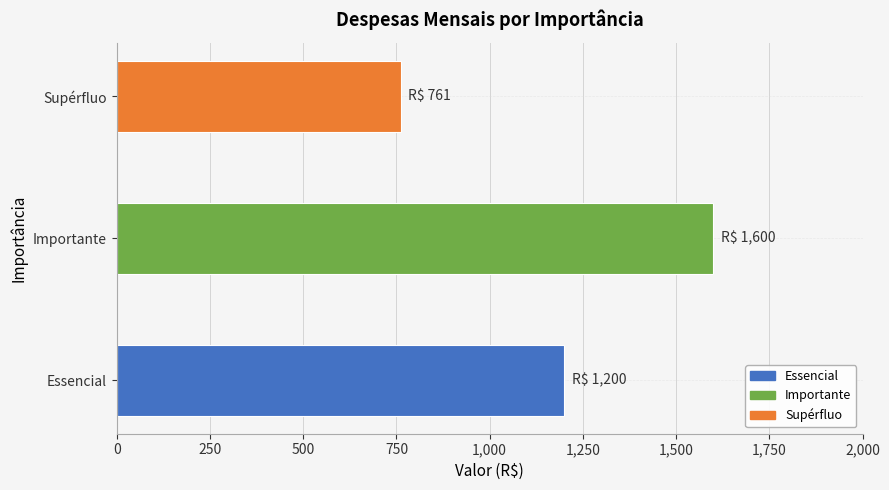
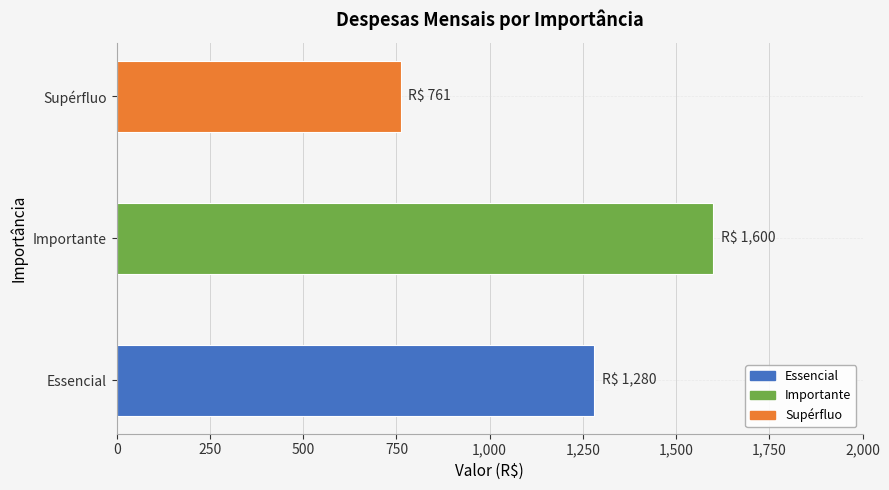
  {
    "Supérfluo": "761",
    "Importante": "1,600",
-   "Essencial": "1,200"
+   "Essencial": "1,280"
  }
